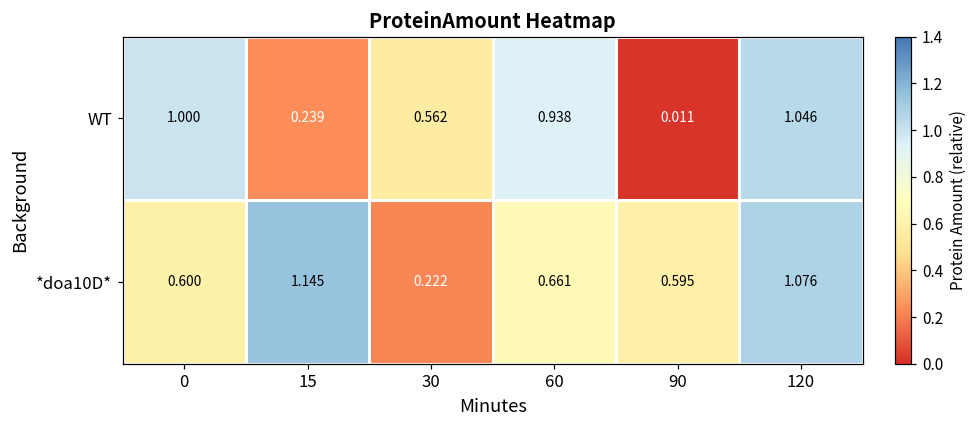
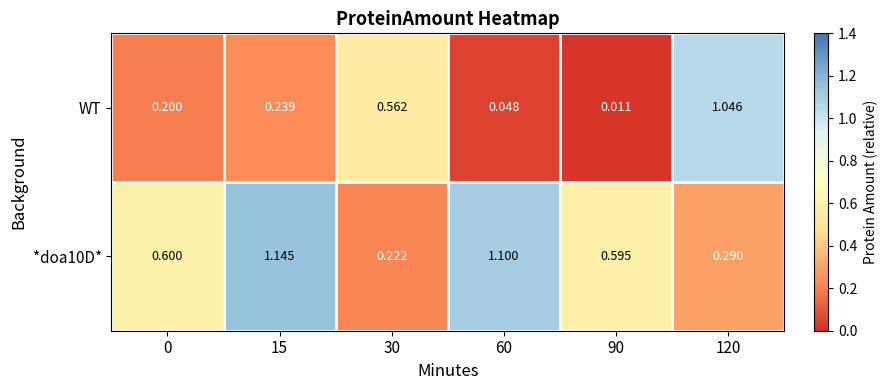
  {
    "WT": {
-     "0": 1.000,
+     "0": 0.200,
      "15": 0.239,
      "30": 0.562,
-     "60": 0.938,
+     "60": 0.048,
      "90": 0.011,
      "120": 1.046
    },
    "*doa10D*": {
      "0": 0.600,
      "15": 1.145,
      "30": 0.222,
-     "60": 0.661,
+     "60": 1.100,
      "90": 0.595,
-     "120": 1.076
+     "120": 0.290
    }
  }
